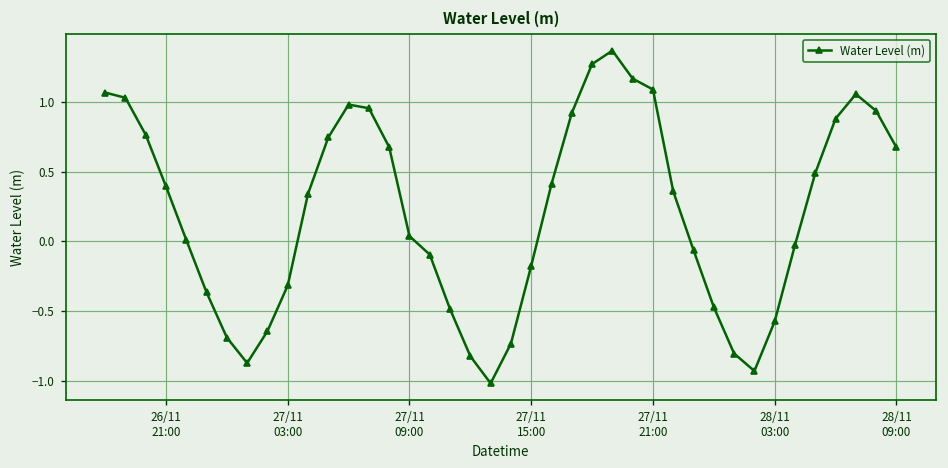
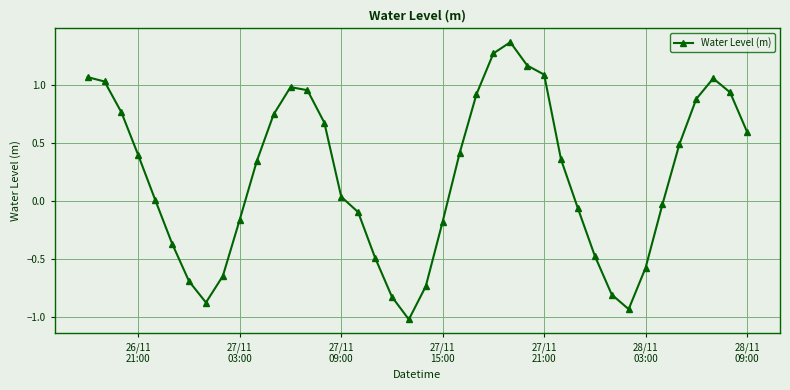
  {
    "26/11 21:00": 0.39,
-   "27/11 03:00": -0.32,
+   "27/11 03:00": -0.16,
    "27/11 09:00": 0.04,
    "27/11 15:00": -0.18,
    "27/11 21:00": 1.09,
    "28/11 03:00": -0.57,
-   "28/11 09:00": 0.67
+   "28/11 09:00": 0.60
  }
